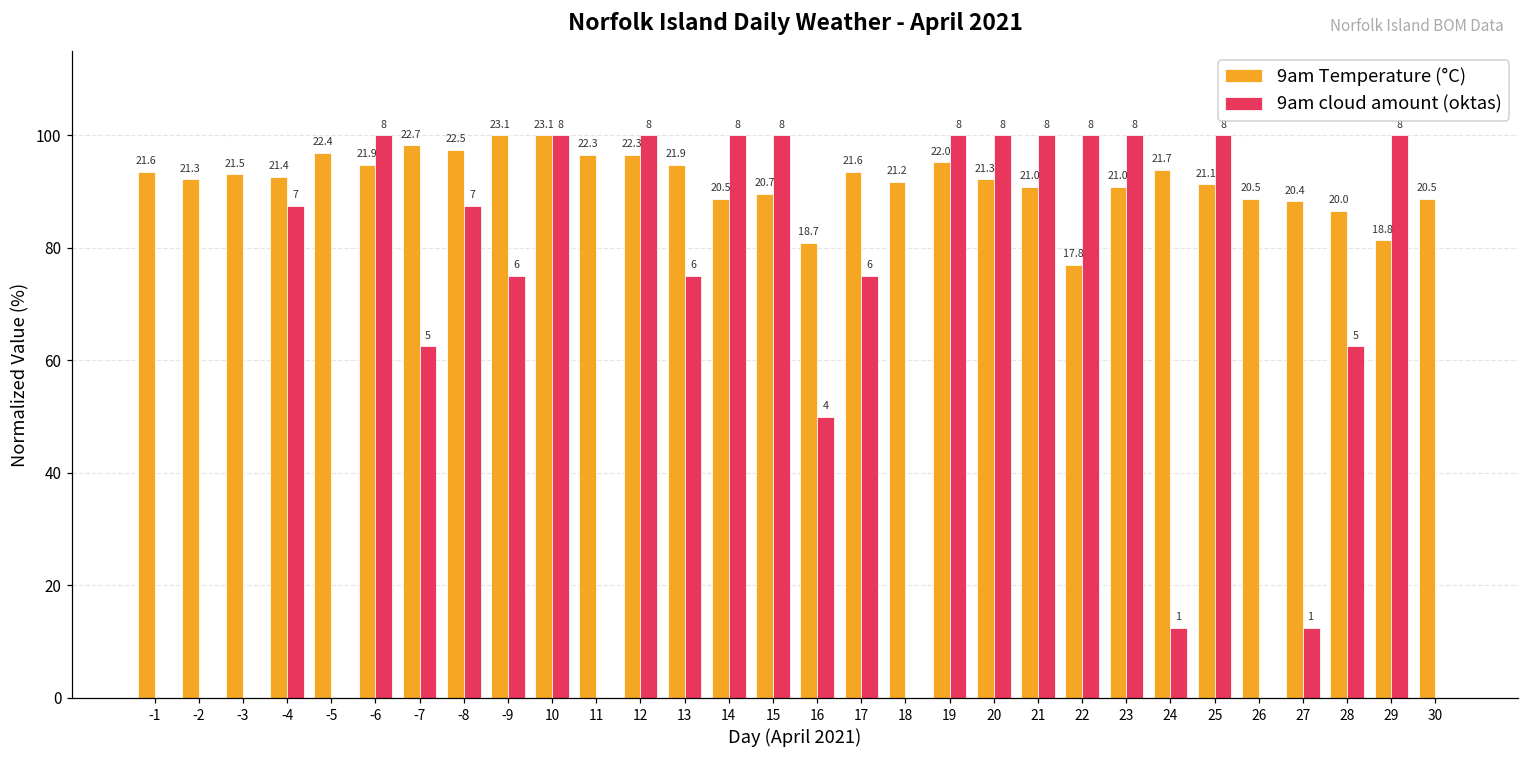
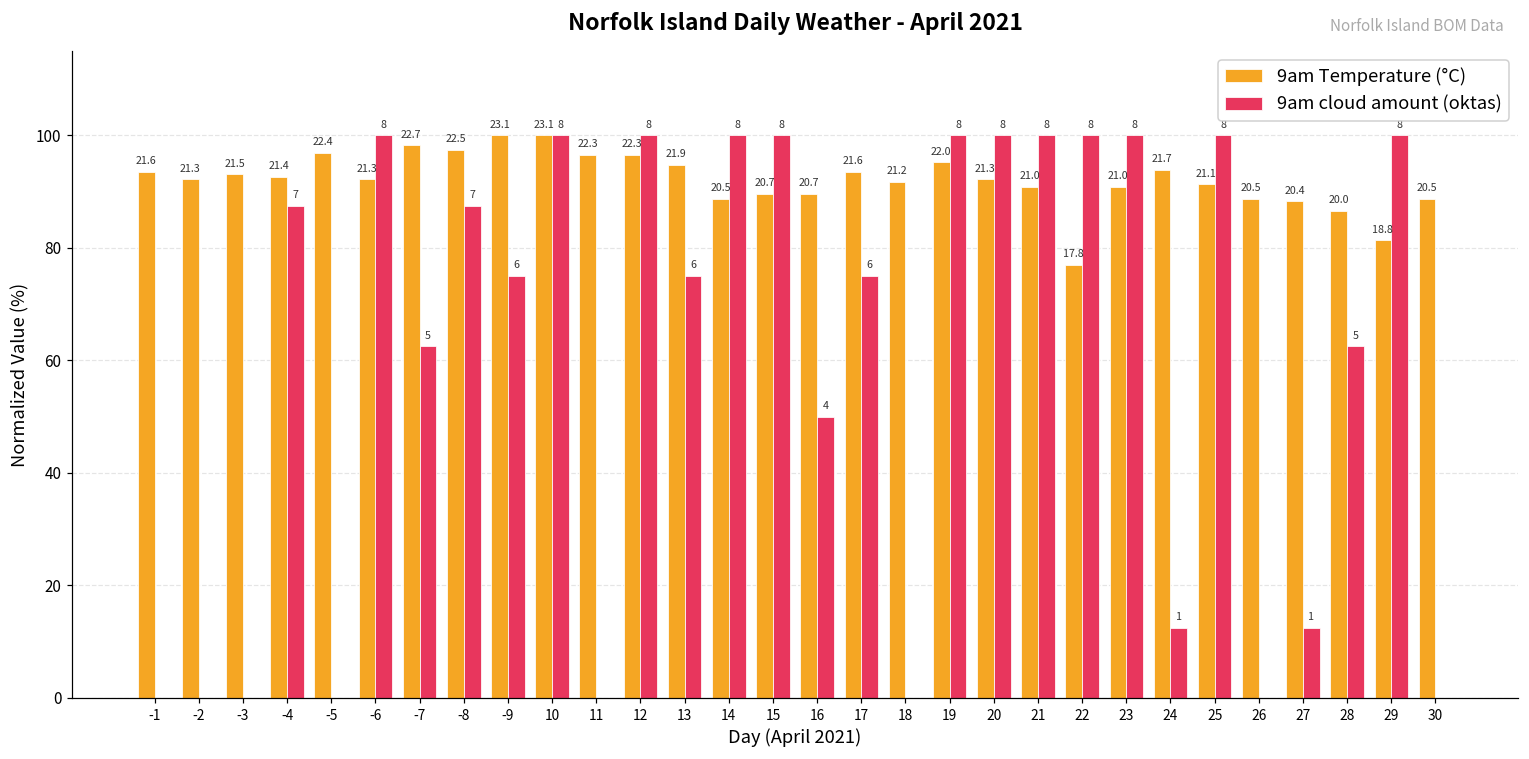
  {
    "9am Temperature (°C)": {
-     "-6": 21.9,
-     "16": 18.7
+     "-6": 21.3,
+     "16": 20.7
    },
    "9am cloud amount (oktas)": {
      "-1": 0,
      "-2": 0,
      "-3": 0,
      "-5": 0,
      "11": 0,
      "18": 0,
      "26": 0,
      "30": 0
    }
  }
